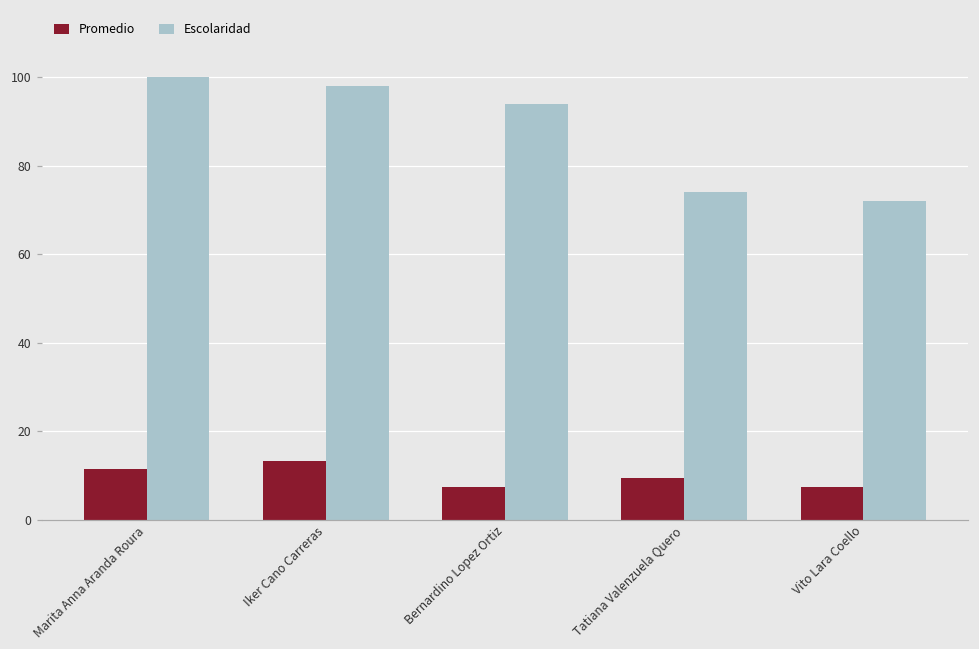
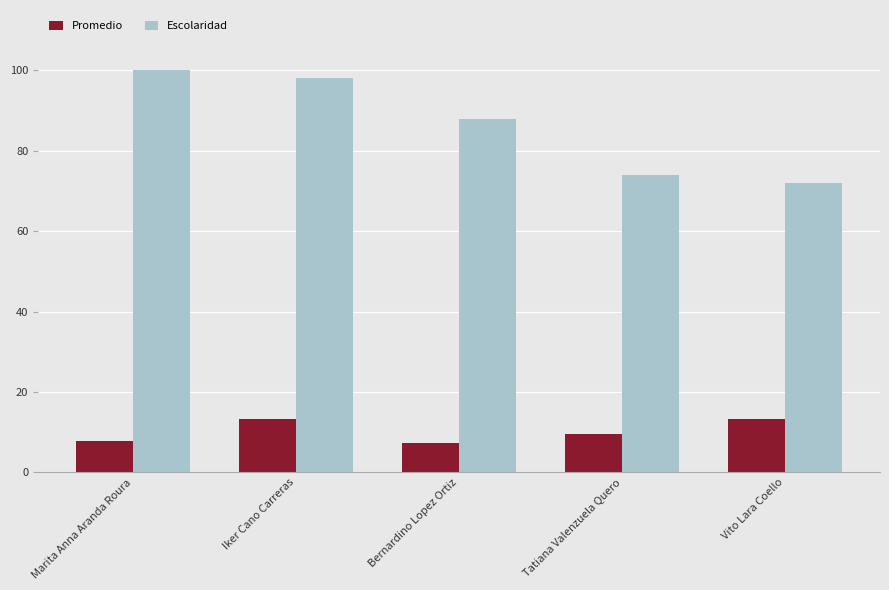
  {
    "Promedio": {
-     "Marita Anna Aranda Roura": 11,
+     "Marita Anna Aranda Roura": 8,
      "Iker Cano Carreras": 13,
      "Bernardino Lopez Ortiz": 7,
      "Tatiana Valenzuela Quero": 9,
-     "Vito Lara Coello": 7
+     "Vito Lara Coello": 13
    },
    "Escolaridad": {
      "Marita Anna Aranda Roura": 100,
      "Iker Cano Carreras": 98,
-     "Bernardino Lopez Ortiz": 94,
+     "Bernardino Lopez Ortiz": 88,
      "Tatiana Valenzuela Quero": 74,
      "Vito Lara Coello": 72
    }
  }
